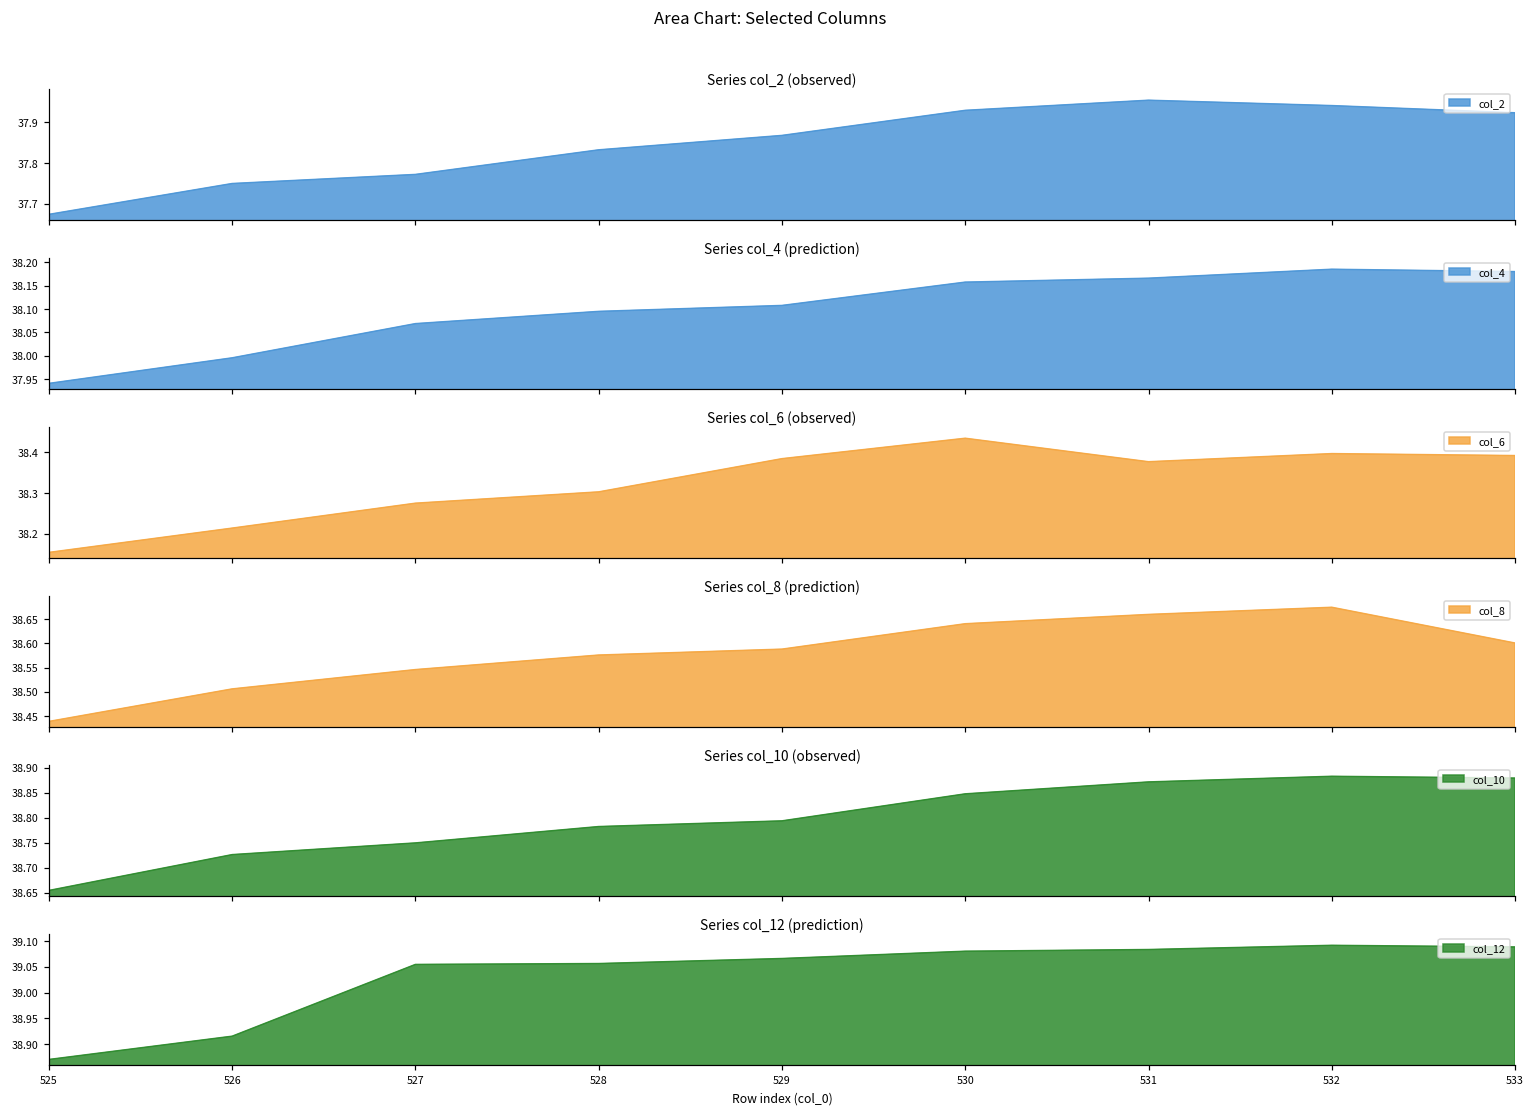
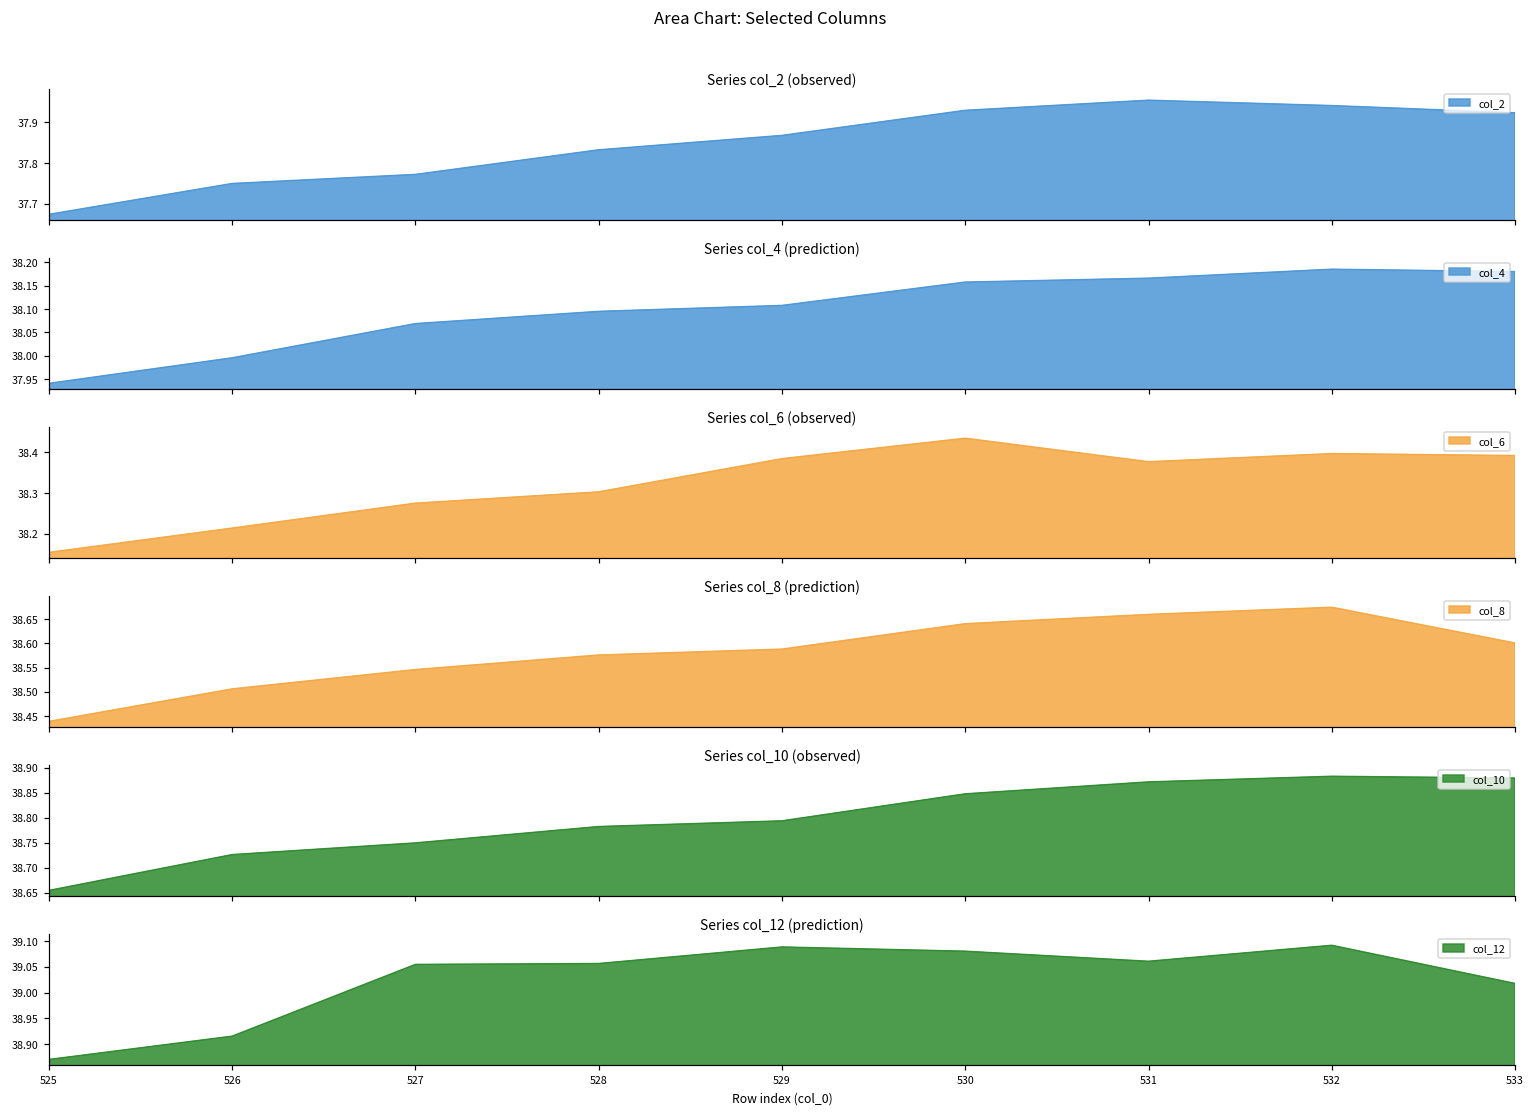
  {
    "Series col_12 (prediction)": {
      "525": 38.87,
      "526": 38.92,
      "527": 39.05,
      "528": 39.06,
-     "529": 39.07,
+     "529": 39.09,
      "530": 39.08,
-     "531": 39.08,
+     "531": 39.06,
      "532": 39.09,
-     "533": 39.09
+     "533": 39.02
    }
  }
